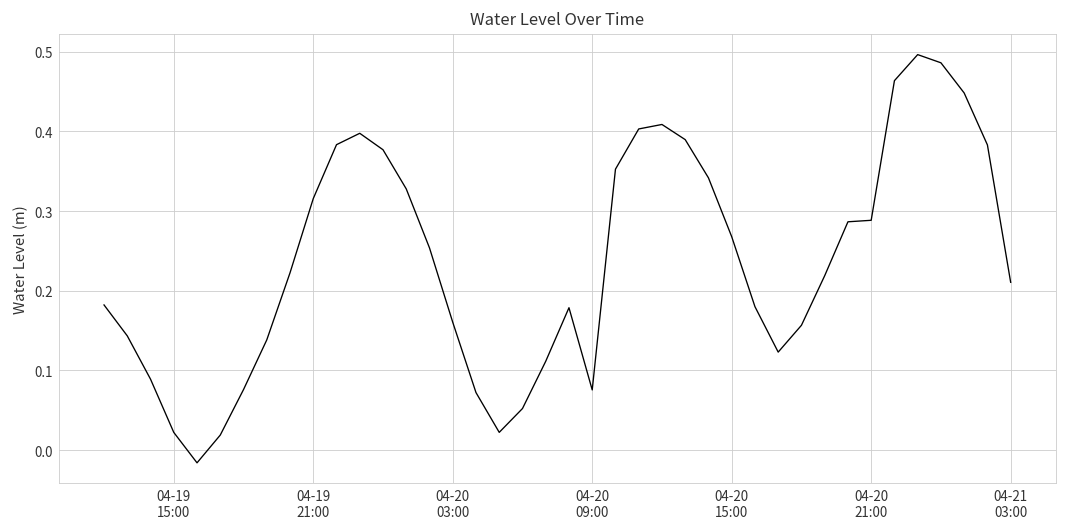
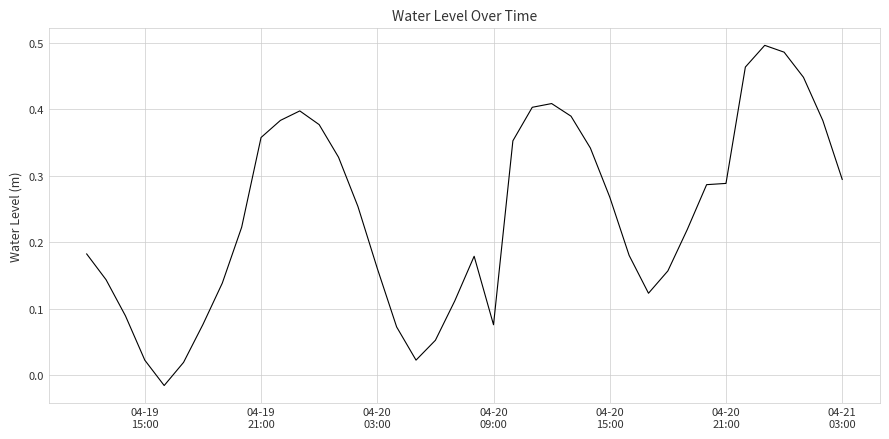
  {
    "04-19 15:00": 0.02,
-   "04-19 21:00": 0.32,
+   "04-19 21:00": 0.36,
    "04-20 03:00": 0.16,
    "04-20 09:00": 0.08,
    "04-20 15:00": 0.27,
    "04-20 21:00": 0.29,
-   "04-21 03:00": 0.21
+   "04-21 03:00": 0.29
  }
